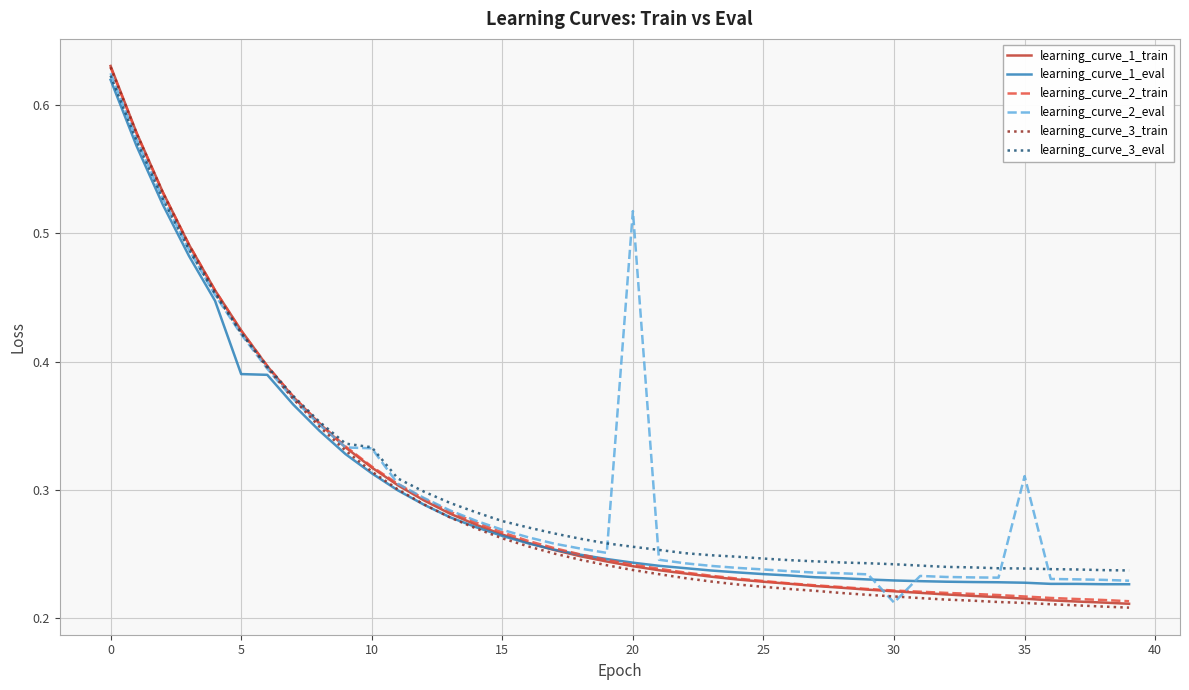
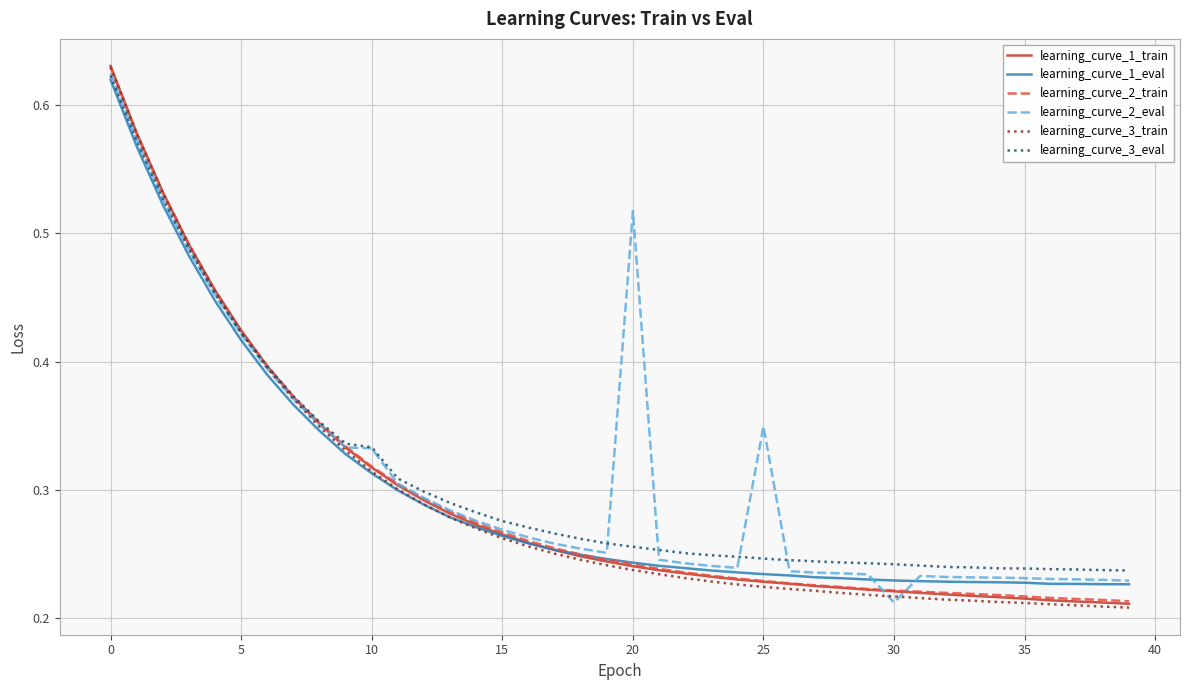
  {
    "learning_curve_1_eval": {
      "0": 0.620,
-     "5": 0.390,
+     "5": 0.417,
      "25": 0.234,
      "30": 0.229,
      "35": 0.228
    },
    "learning_curve_2_eval": {
      "15": 0.269,
      "20": 0.517,
-     "25": 0.238,
+     "25": 0.349,
      "30": 0.212,
-     "35": 0.311
+     "35": 0.231
    },
    "learning_curve_3_eval": {
      "15": 0.276,
      "20": 0.256,
      "25": 0.246,
      "30": 0.242,
      "35": 0.239
    }
  }
